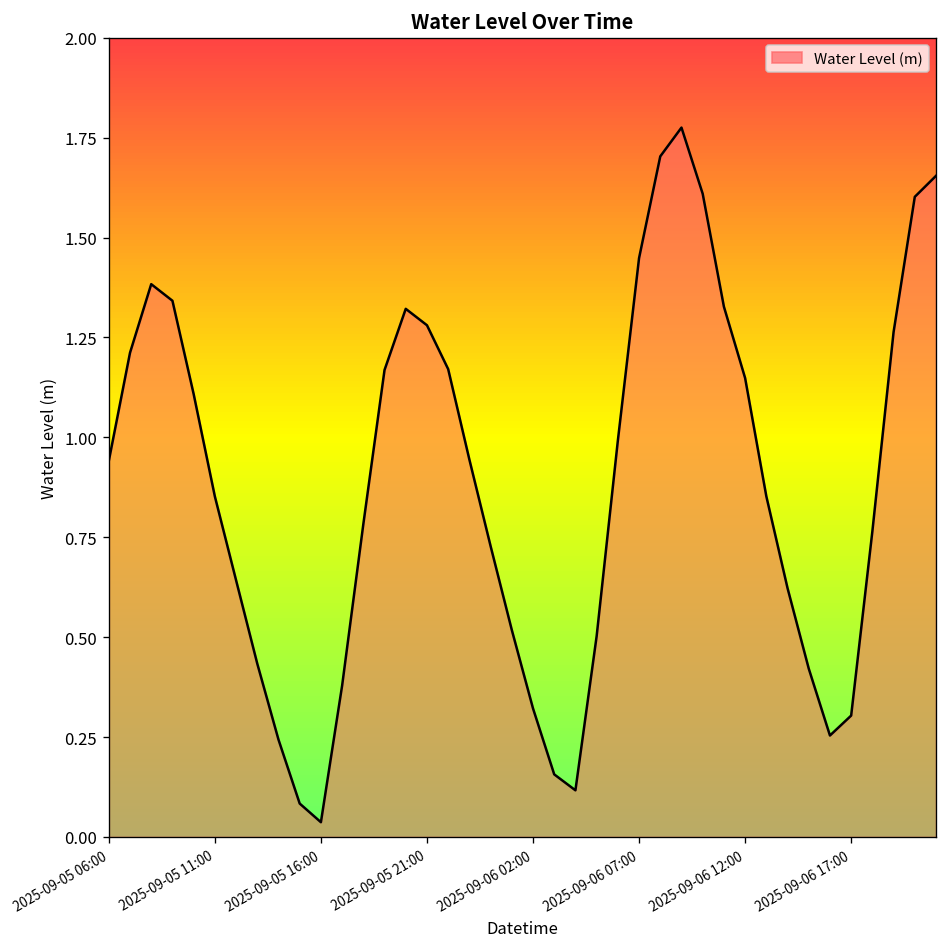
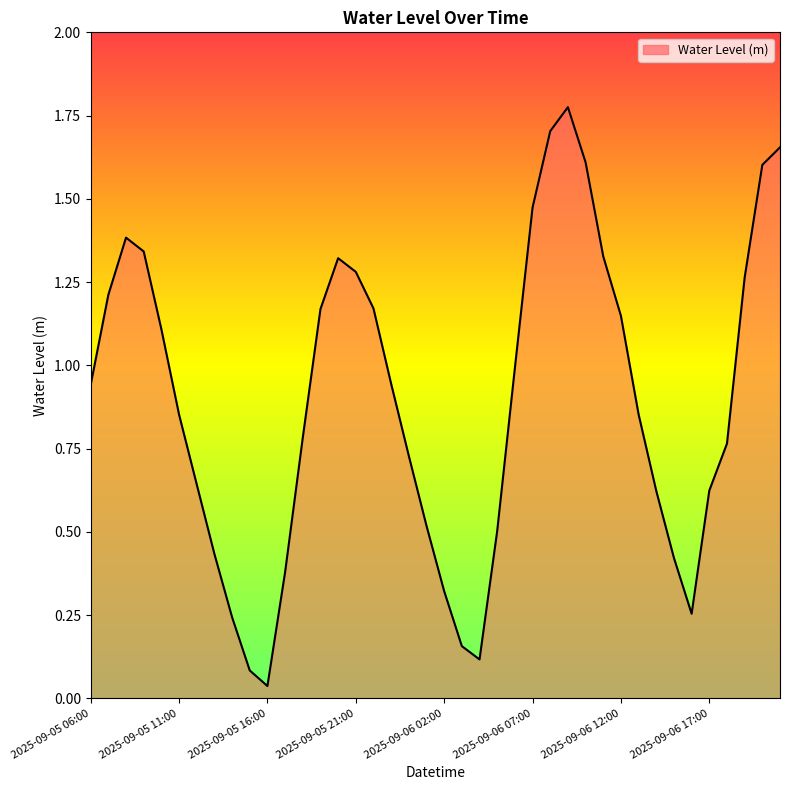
  {
    "2025-09-05 06:00": 0.94,
    "2025-09-05 11:00": 0.85,
    "2025-09-05 16:00": 0.04,
    "2025-09-05 21:00": 1.28,
    "2025-09-06 02:00": 0.32,
-   "2025-09-06 07:00": 1.45,
+   "2025-09-06 07:00": 1.47,
    "2025-09-06 12:00": 1.15,
-   "2025-09-06 17:00": 0.30
+   "2025-09-06 17:00": 0.62
  }
